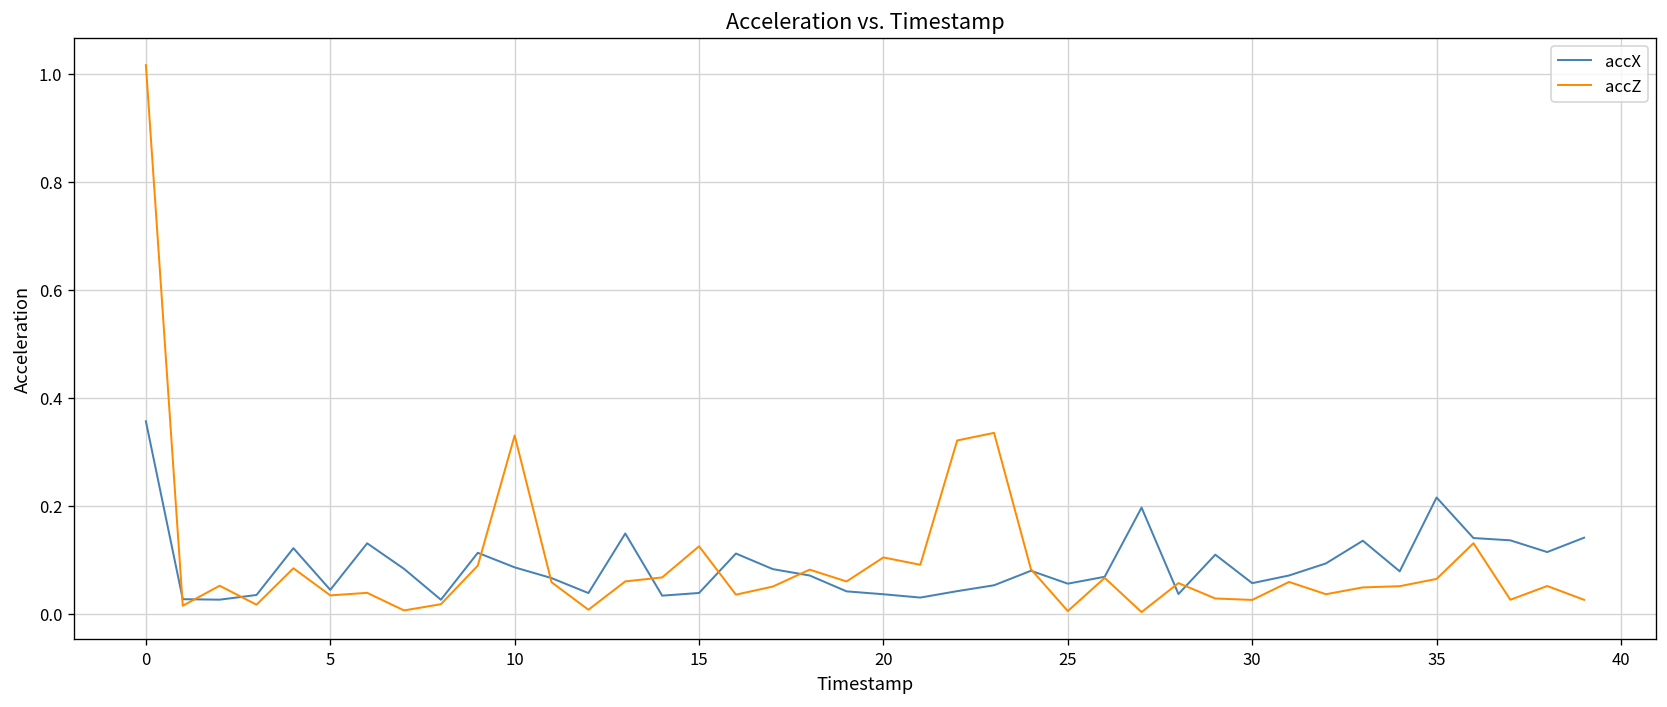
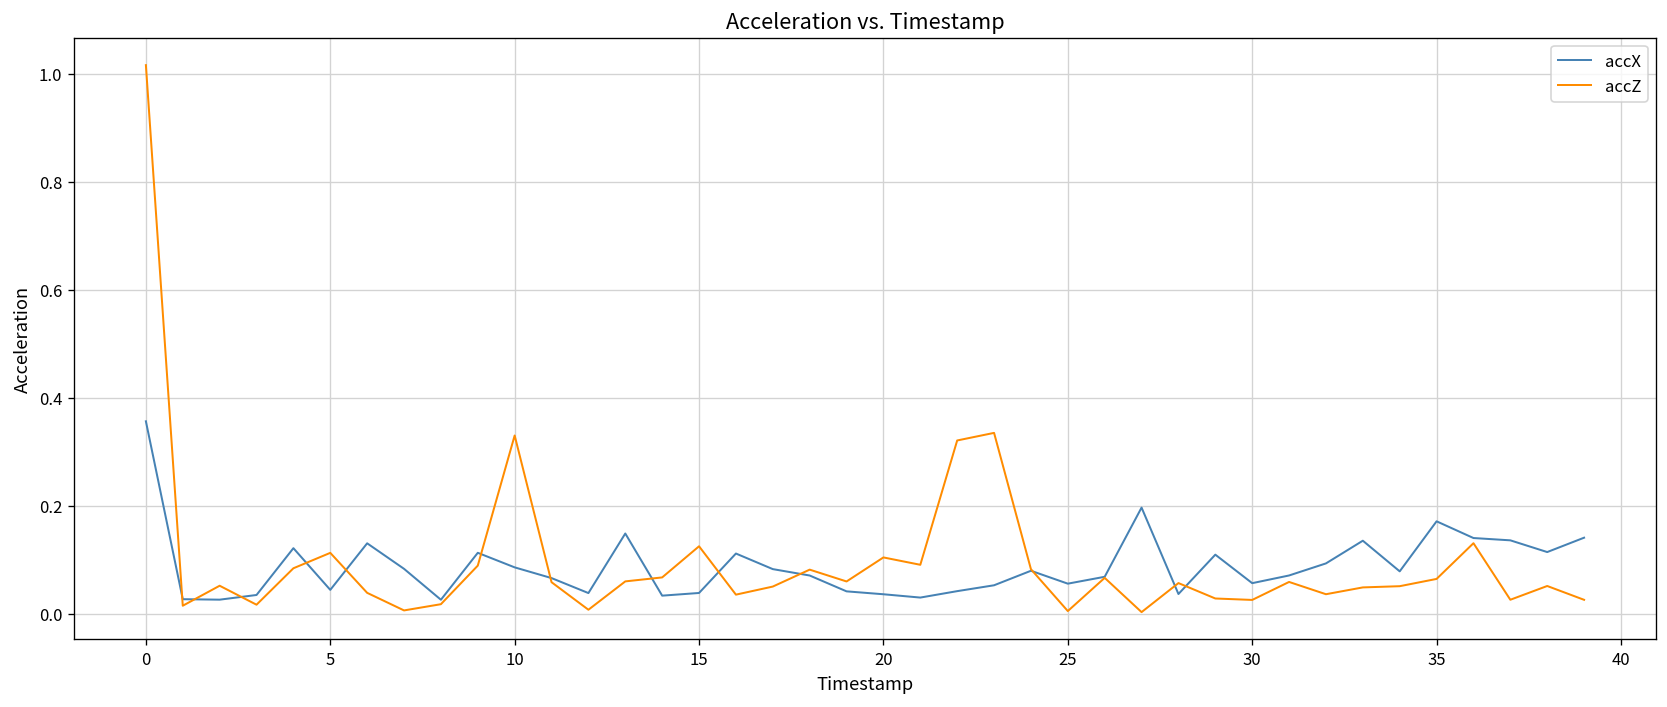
  {
    "accX": {
      "0": 0.36,
      "5": 0.04,
      "10": 0.09,
      "15": 0.04,
      "20": 0.04,
      "25": 0.06,
      "30": 0.06,
-     "35": 0.22
+     "35": 0.17
    },
    "accZ": {
      "0": 1.02,
-     "5": 0.03,
+     "5": 0.11,
      "10": 0.33,
      "15": 0.13,
      "20": 0.10,
      "25": 0.01,
      "30": 0.03,
      "35": 0.06
    }
  }
